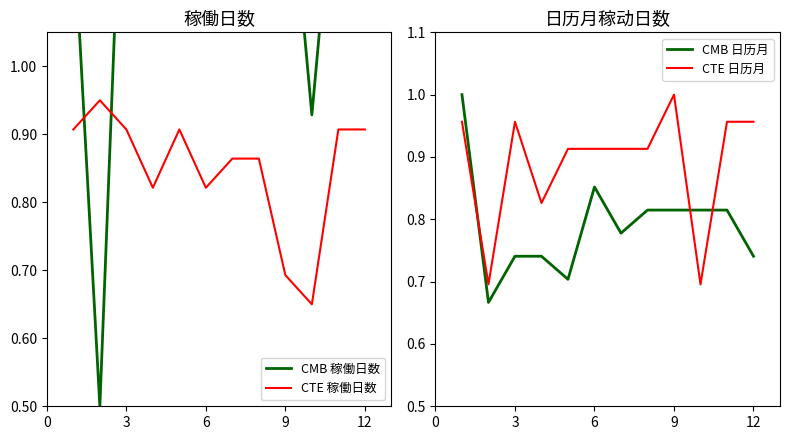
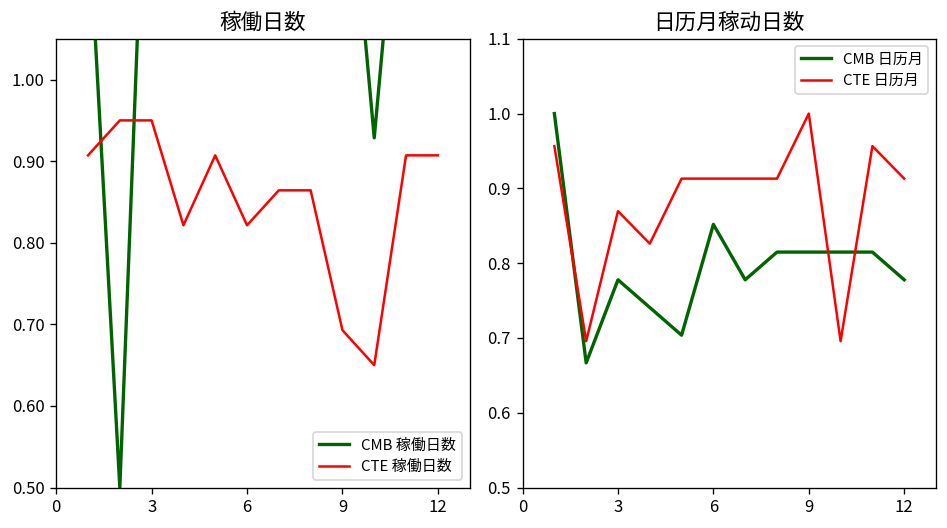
  {
    "稼働日数": {
      "CTE 稼働日数": {
-       "3": 0.91,
+       "3": 0.95,
        "6": 0.82,
        "9": 0.69,
        "12": 0.91
      }
    },
    "日历月稼动日数": {
      "CMB 日历月": {
-       "3": 0.74,
+       "3": 0.78,
        "6": 0.85,
        "9": 0.81,
-       "12": 0.74
+       "12": 0.78
      },
      "CTE 日历月": {
-       "3": 0.96,
+       "3": 0.87,
        "6": 0.91,
        "9": 1.00,
-       "12": 0.96
+       "12": 0.91
      }
    }
  }
